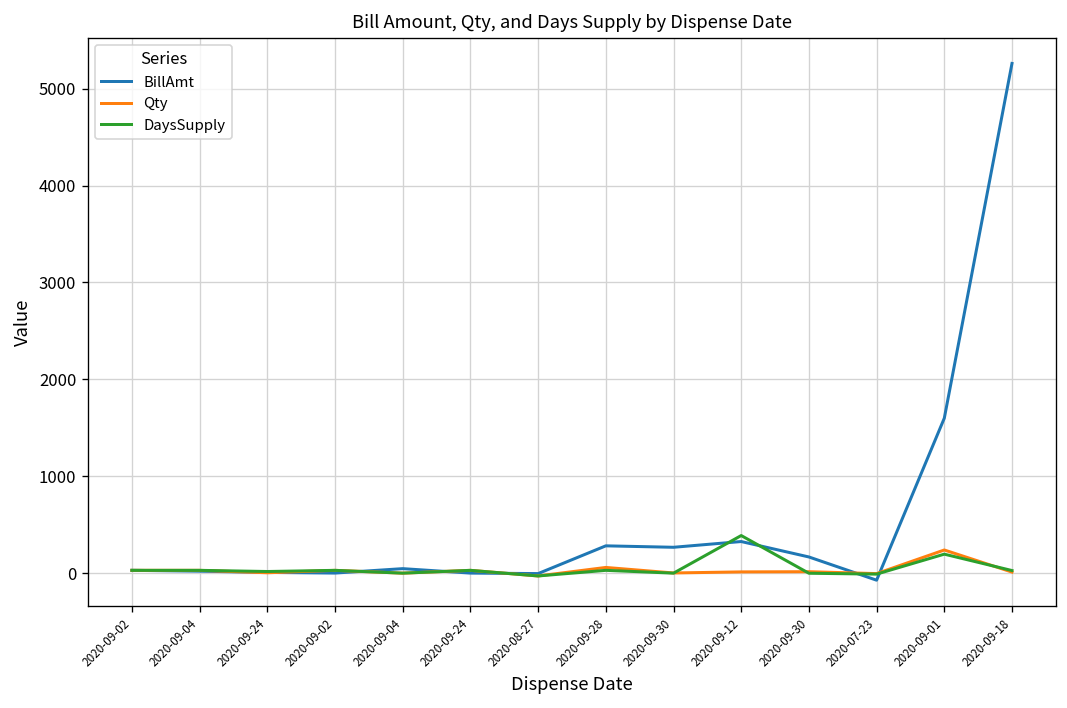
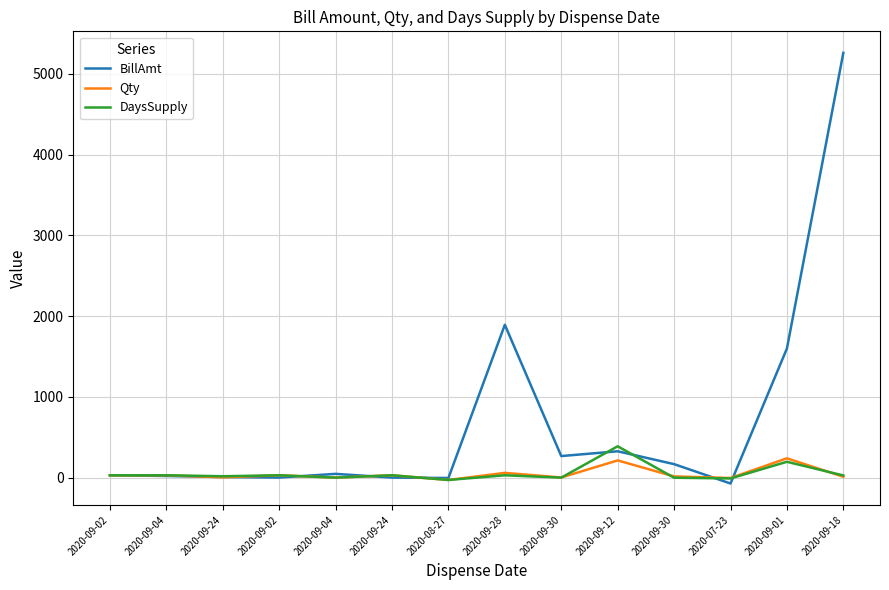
  {
    "BillAmt": {
-     "2020-09-28": 300,
+     "2020-09-28": 1900,
      "2020-09-12": 300,
      "2020-07-23": -100,
      "2020-09-01": 1600,
      "2020-09-18": 5300
    },
    "Qty": {
-     "2020-09-12": 0,
+     "2020-09-12": 200,
      "2020-09-01": 200
    },
    "DaysSupply": {
      "2020-09-12": 400,
      "2020-09-01": 200
    }
  }
